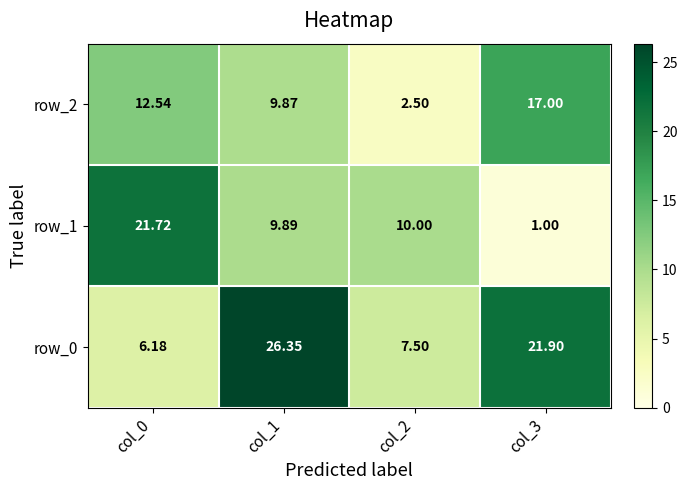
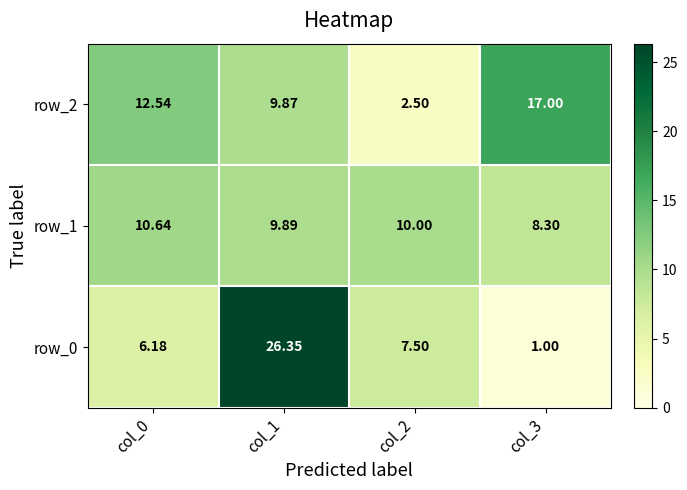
  {
    "row_2": {
      "col_0": 12.54,
      "col_1": 9.87,
      "col_2": 2.50,
      "col_3": 17.00
    },
    "row_1": {
-     "col_0": 21.72,
+     "col_0": 10.64,
      "col_1": 9.89,
      "col_2": 10.00,
-     "col_3": 1.00
+     "col_3": 8.30
    },
    "row_0": {
      "col_0": 6.18,
      "col_1": 26.35,
      "col_2": 7.50,
-     "col_3": 21.90
+     "col_3": 1.00
    }
  }
